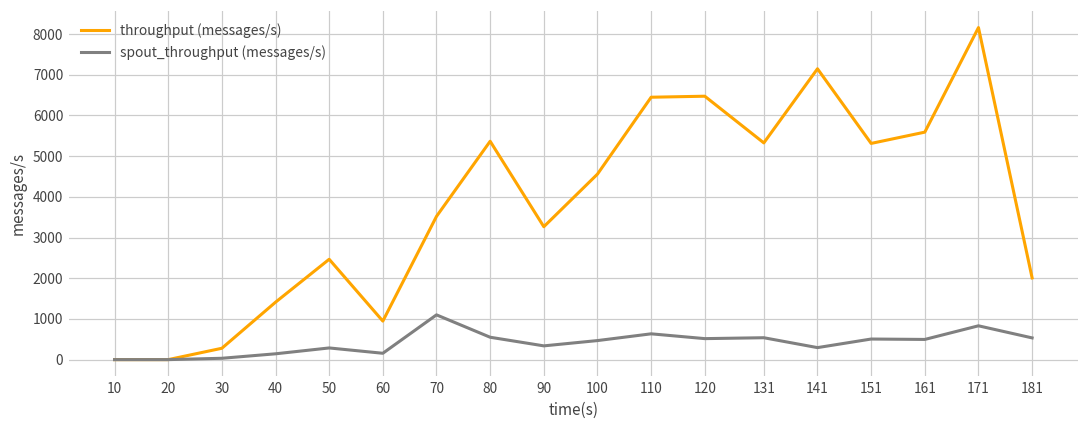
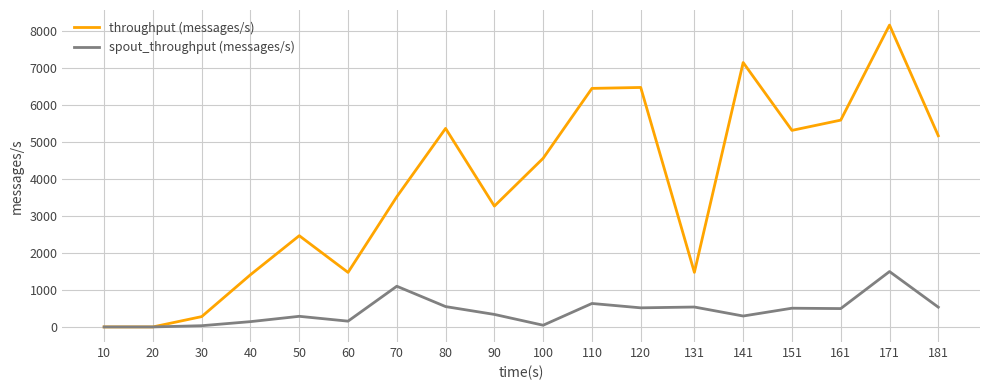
  {
    "throughput (messages/s)": {
      "30": 300,
      "40": 1400,
      "50": 2500,
-     "60": 900,
+     "60": 1500,
      "70": 3500,
      "80": 5400,
      "90": 3300,
      "100": 4600,
      "110": 6400,
      "120": 6500,
-     "131": 5300,
+     "131": 1500,
      "141": 7100,
      "151": 5300,
      "161": 5600,
      "171": 8200,
-     "181": 2000
+     "181": 5200
    },
    "spout_throughput (messages/s)": {
      "30": 0,
      "40": 100,
      "50": 300,
      "60": 200,
      "70": 1100,
      "80": 600,
      "90": 300,
-     "100": 500,
+     "100": 0,
      "110": 600,
      "120": 500,
      "131": 500,
      "141": 300,
      "151": 500,
      "161": 500,
-     "171": 800,
+     "171": 1500,
      "181": 500
    }
  }
